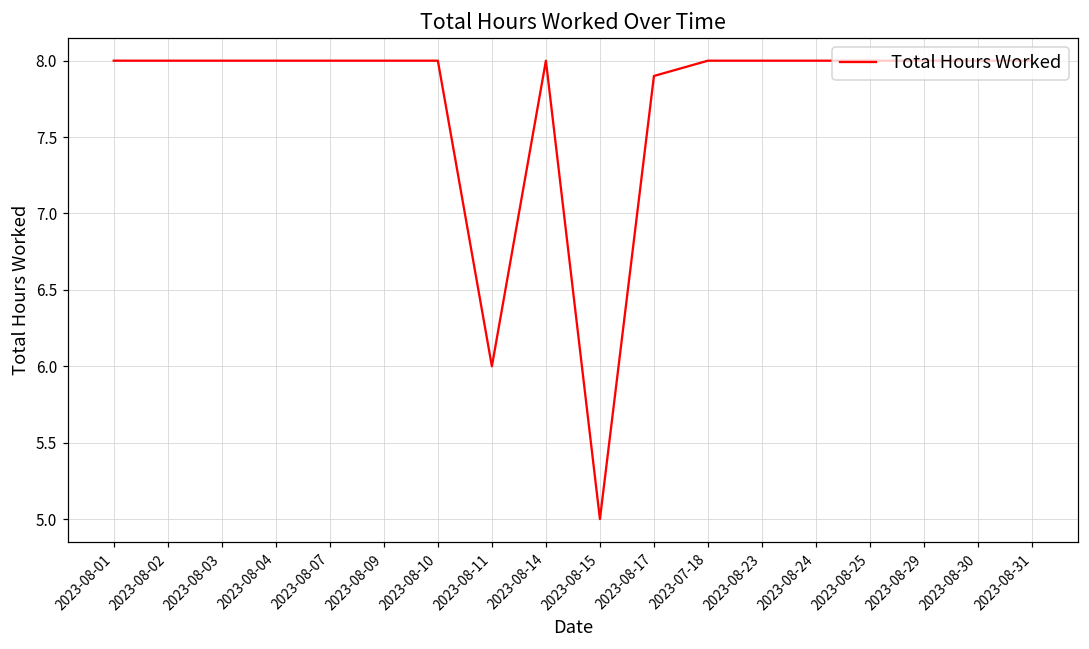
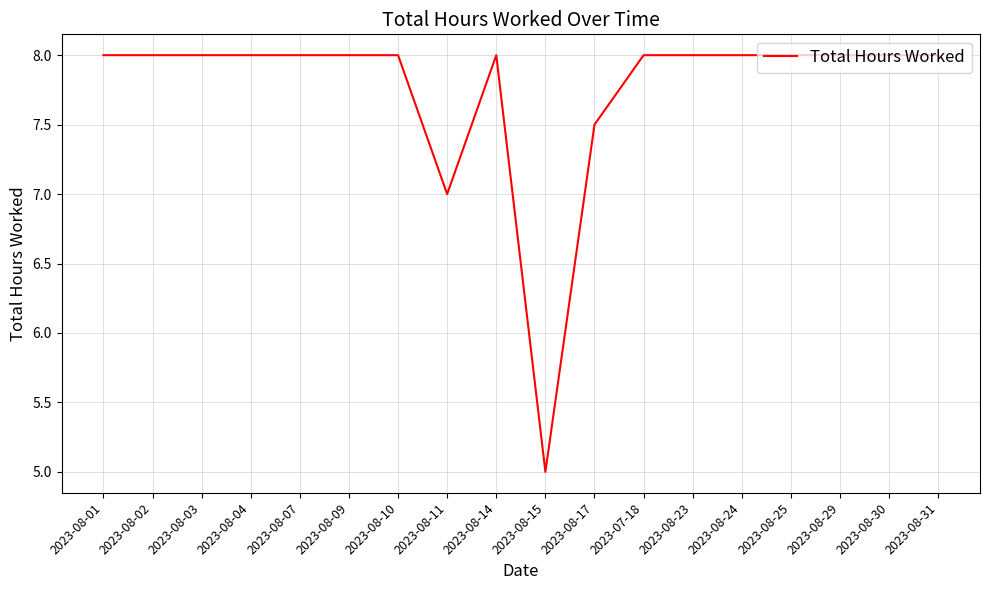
  {
    "2023-08-01": 8.0,
    "2023-08-02": 8.0,
    "2023-08-03": 8.0,
    "2023-08-04": 8.0,
    "2023-08-07": 8.0,
    "2023-08-09": 8.0,
    "2023-08-10": 8.0,
-   "2023-08-11": 6,
+   "2023-08-11": 7,
    "2023-08-14": 8.0,
    "2023-08-15": 5.0,
-   "2023-08-17": 7.9,
+   "2023-08-17": 7.5,
    "2023-07-18": 8.0,
    "2023-08-23": 8.0,
    "2023-08-24": 8.0
  }
